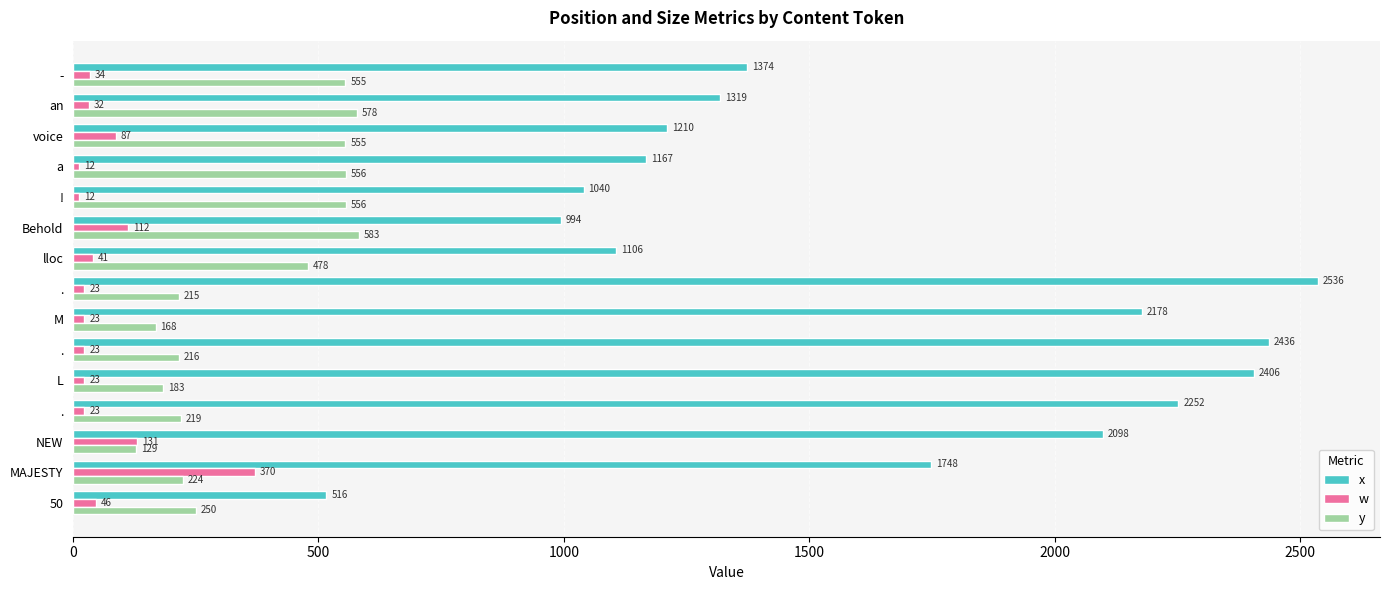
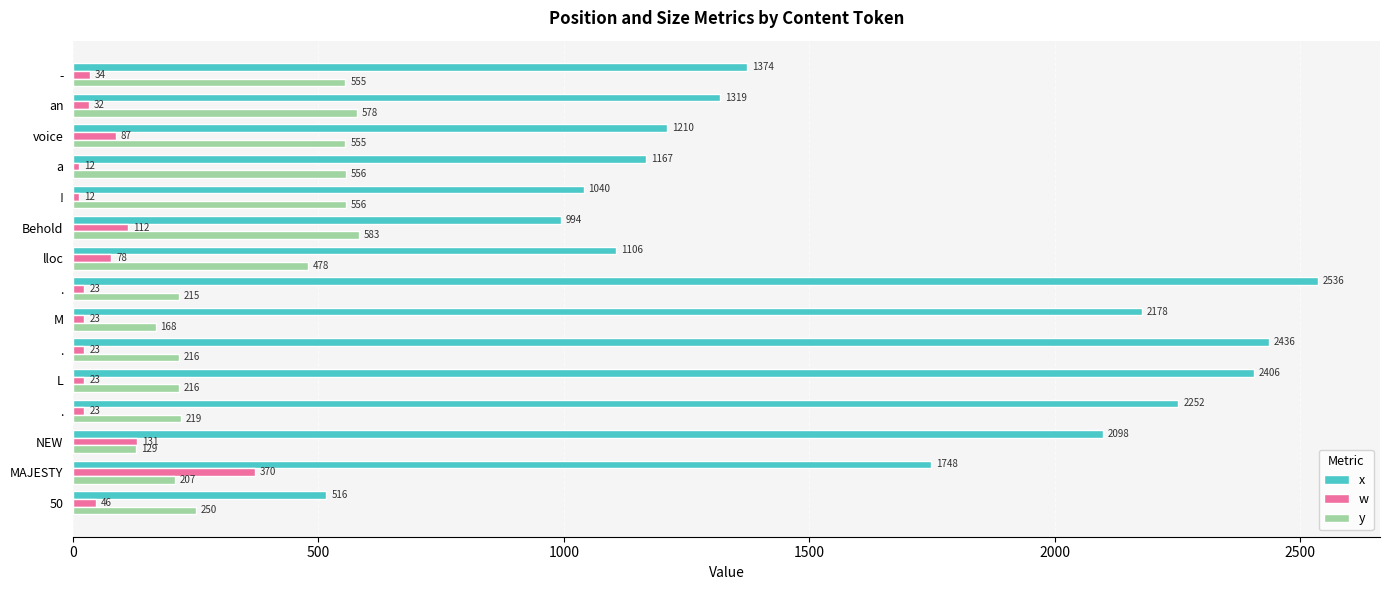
  {
    "x": {
      "-": 1374,
      "an": 1319,
      "voice": 1210,
      "a": 1167,
      "!": 1040,
      "Behold": 994,
      "lloc": 1106,
      "M": 2178,
      "L": 2406,
      "NEW": 2098,
      "MAJESTY": 1748,
      "50": 516
    },
    "w": {
      "-": 34,
      "an": 32,
      "voice": 87,
      "a": 12,
      "!": 12,
      "Behold": 112,
-     "lloc": 41,
+     "lloc": 78,
      "M": 23,
      "L": 23,
      "MAJESTY": 370,
      "50": 46
    },
    "y": {
      "-": 555,
      "an": 578,
      "voice": 555,
      "a": 556,
      "!": 556,
      "Behold": 583,
      "lloc": 478,
      "M": 168,
-     "L": 183,
-     "MAJESTY": 224,
+     "L": 216,
+     "MAJESTY": 207,
      "50": 250
    }
  }
